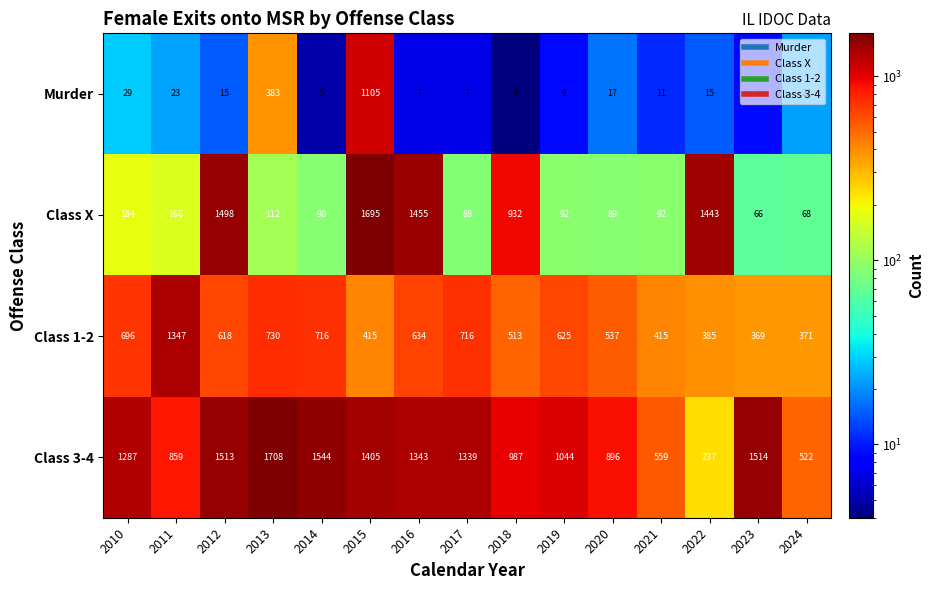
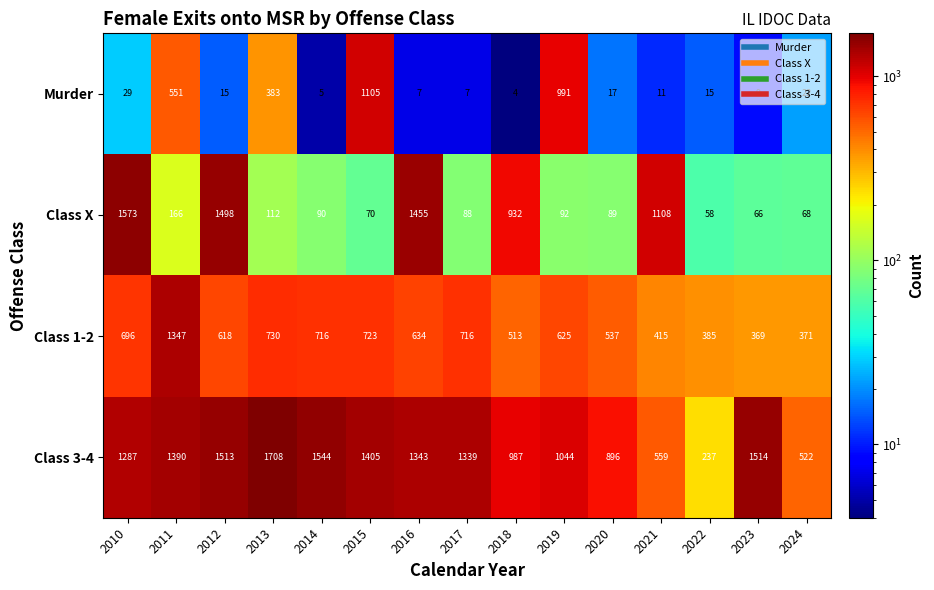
  {
    "Murder": {
      "2010": 29,
-     "2011": 23,
+     "2011": 551,
      "2012": 15,
      "2013": 383,
      "2014": 5,
      "2015": 1105,
      "2016": 7,
      "2017": 7,
      "2018": 4,
-     "2019": 9,
+     "2019": 991,
      "2020": 17,
      "2021": 11,
      "2022": 15
    },
    "Class X": {
-     "2010": 184,
+     "2010": 1573,
      "2011": 166,
      "2012": 1498,
      "2013": 112,
      "2014": 90,
-     "2015": 1695,
+     "2015": 70,
      "2016": 1455,
      "2017": 88,
      "2018": 932,
      "2019": 92,
      "2020": 89,
-     "2021": 92,
-     "2022": 1443,
+     "2021": 1108,
+     "2022": 58,
      "2023": 66,
      "2024": 68
    },
    "Class 1-2": {
      "2010": 696,
      "2011": 1347,
      "2012": 618,
      "2013": 730,
      "2014": 716,
-     "2015": 415,
+     "2015": 723,
      "2016": 634,
      "2017": 716,
      "2018": 513,
      "2019": 625,
      "2020": 537,
      "2021": 415,
      "2022": 385,
      "2023": 369,
      "2024": 371
    },
    "Class 3-4": {
      "2010": 1287,
-     "2011": 859,
+     "2011": 1390,
      "2012": 1513,
      "2013": 1708,
      "2014": 1544,
      "2015": 1405,
      "2016": 1343,
      "2017": 1339,
      "2018": 987,
      "2019": 1044,
      "2020": 896,
      "2021": 559,
      "2022": 237,
      "2023": 1514,
      "2024": 522
    }
  }
